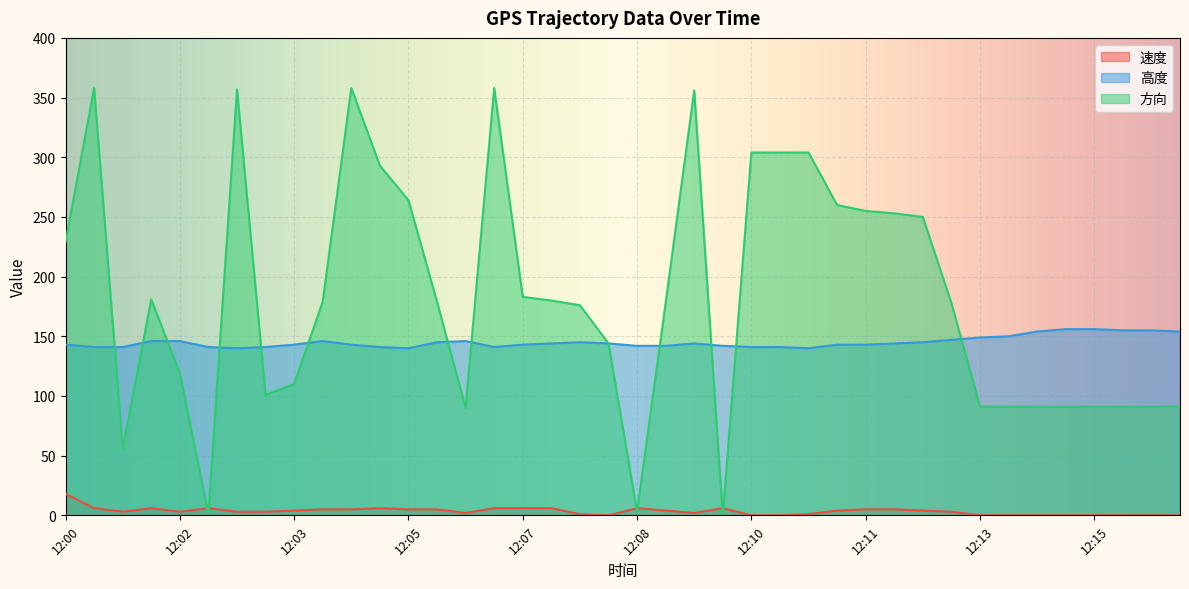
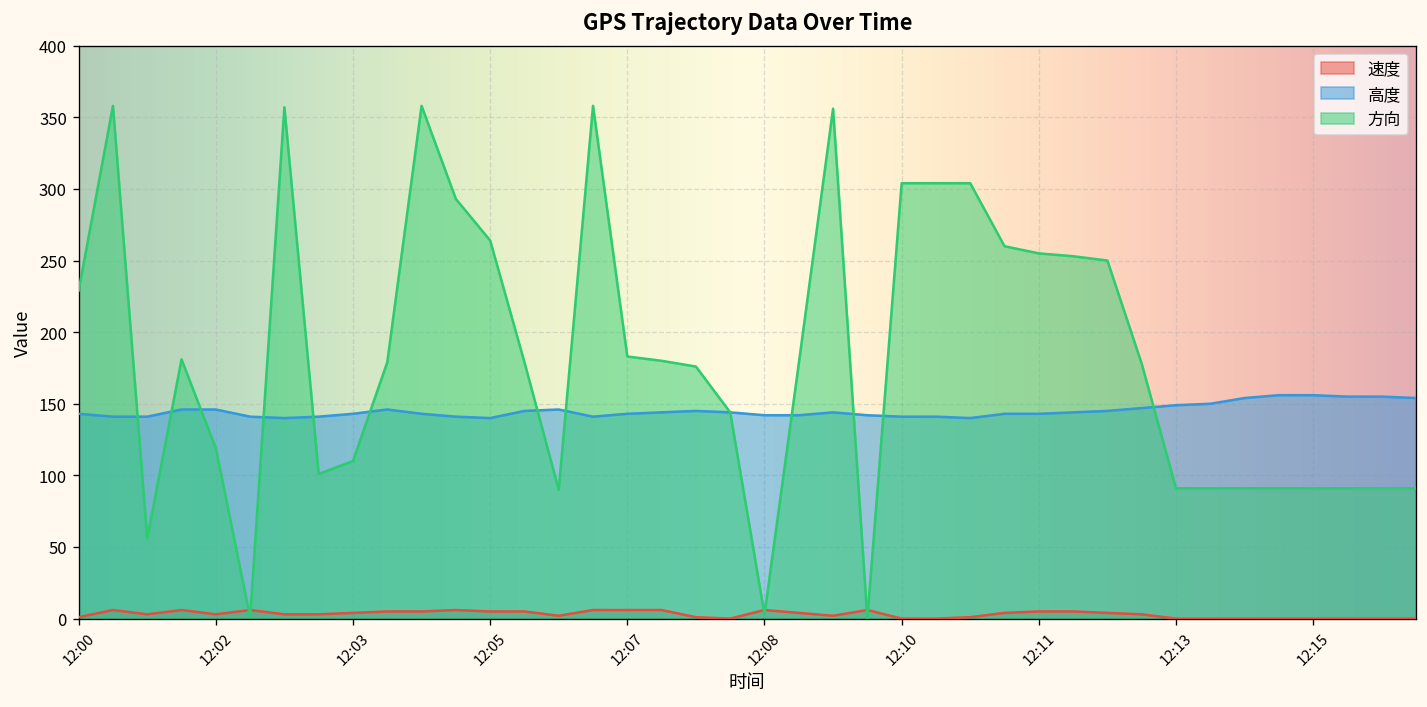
  {
    "速度": {
-     "12:00": 18
+     "12:00": 1
    },
    "高度": {
      "12:00": 143
    },
    "方向": {
      "12:00": 229
    }
  }
